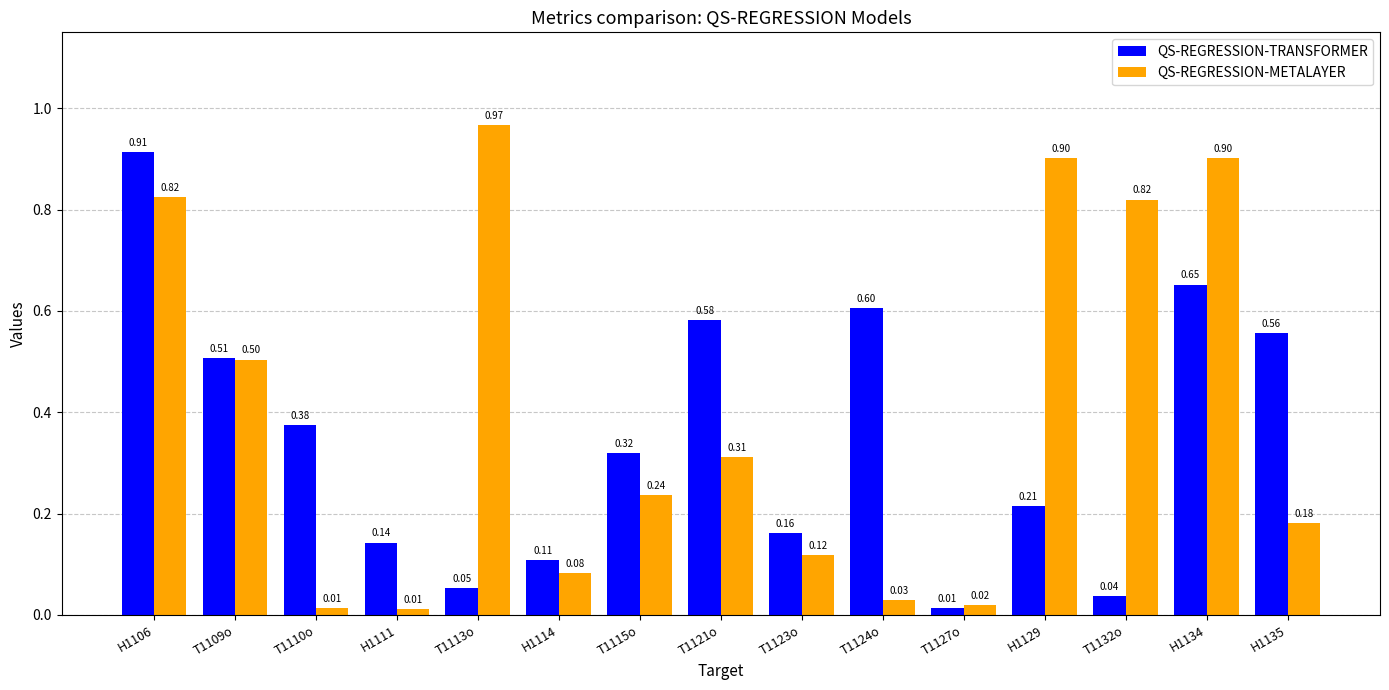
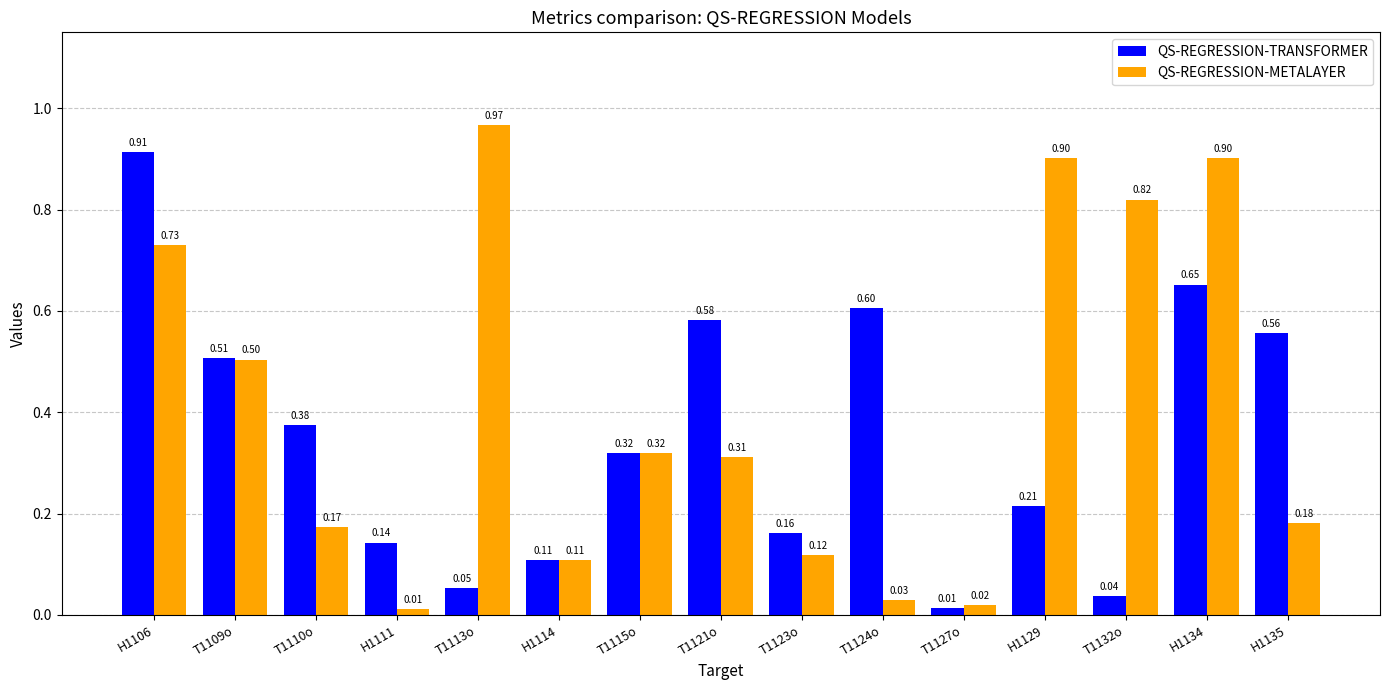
  {
    "QS-REGRESSION-TRANSFORMER": {
      "H1106": 0.91,
      "T1109o": 0.51,
      "T1110o": 0.38,
      "H1111": 0.14,
      "T1113o": 0.05,
      "H1114": 0.11,
      "T1115o": 0.32,
      "T1121o": 0.58,
      "T1123o": 0.16,
      "T1124o": 0.60,
      "T1127o": 0.01,
      "H1129": 0.21,
      "T1132o": 0.04,
      "H1134": 0.65,
      "H1135": 0.56
    },
    "QS-REGRESSION-METALAYER": {
-     "H1106": 0.82,
+     "H1106": 0.73,
      "T1109o": 0.50,
-     "T1110o": 0.01,
+     "T1110o": 0.17,
      "H1111": 0.01,
      "T1113o": 0.97,
-     "H1114": 0.08,
-     "T1115o": 0.24,
+     "H1114": 0.11,
+     "T1115o": 0.32,
      "T1121o": 0.31,
      "T1123o": 0.12,
      "T1124o": 0.03,
      "T1127o": 0.02,
      "H1129": 0.90,
      "T1132o": 0.82,
      "H1134": 0.90,
      "H1135": 0.18
    }
  }
